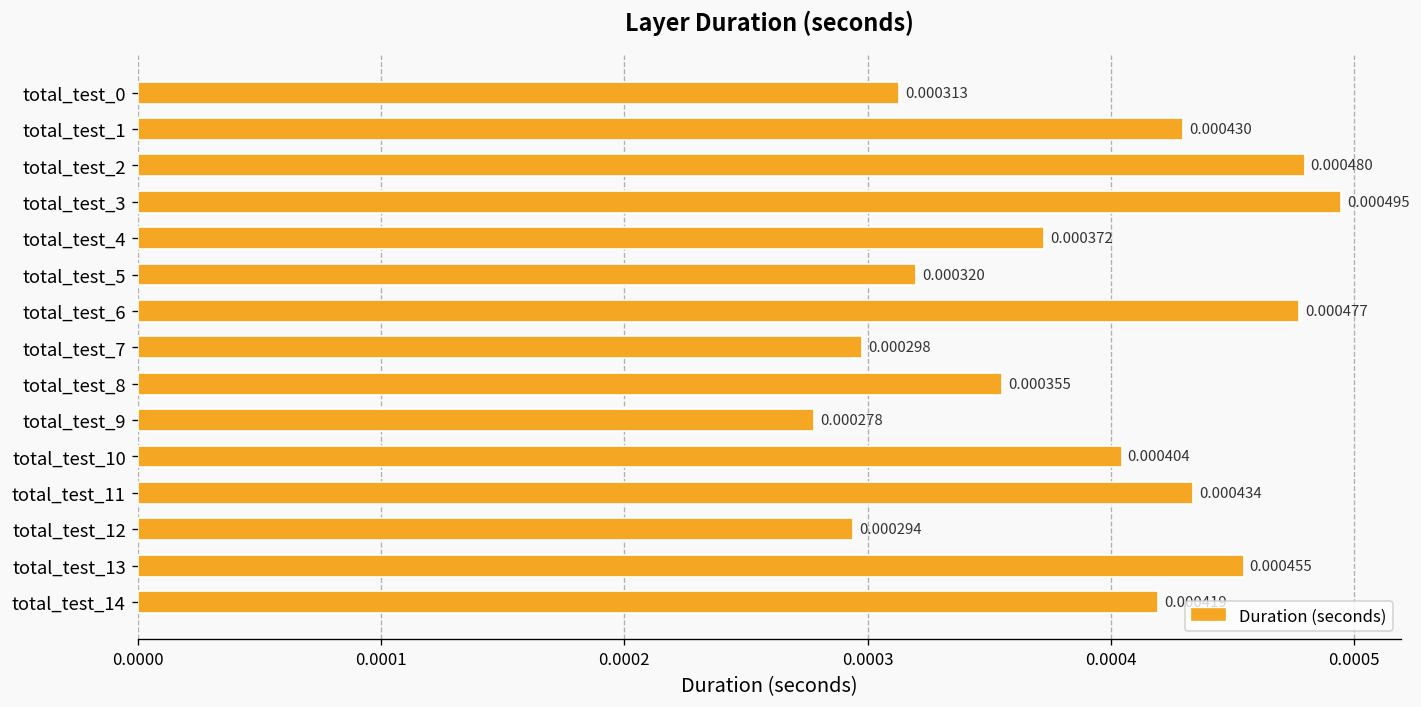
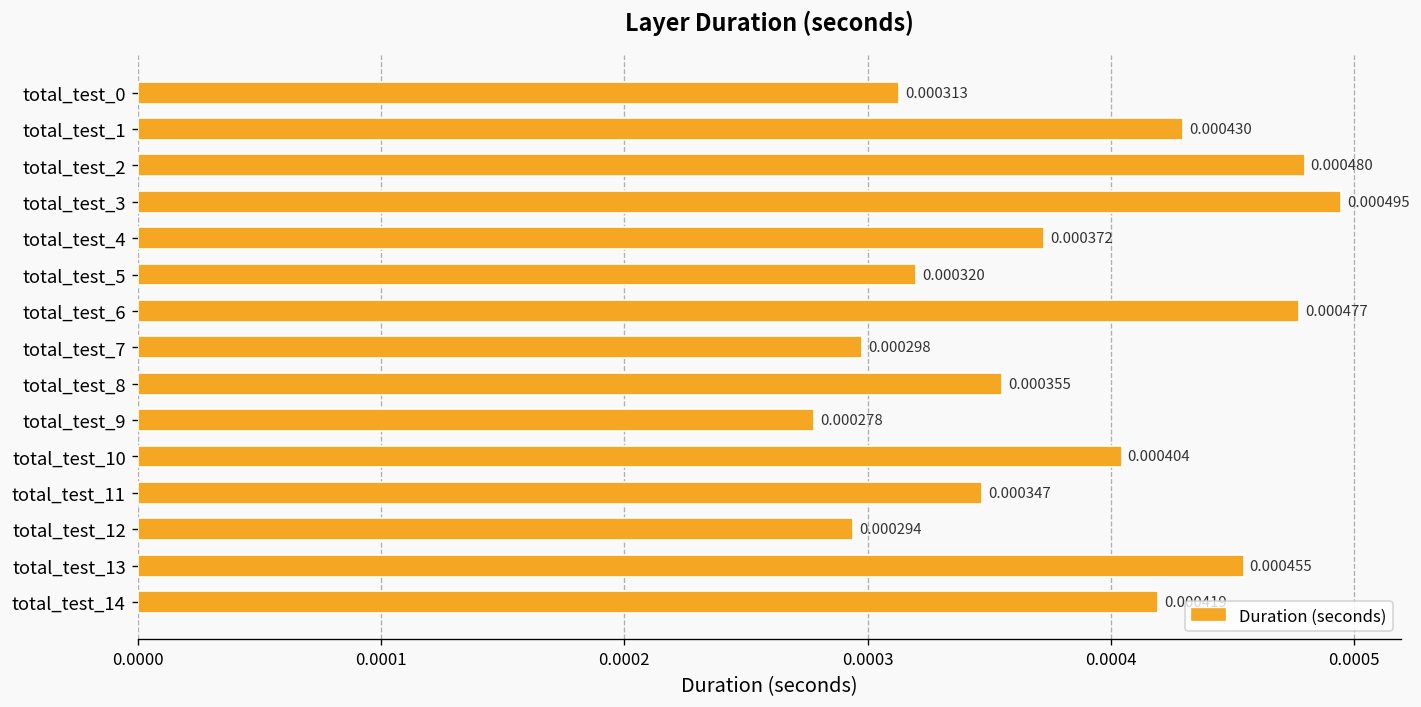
  {
    "total_test_0": 0.000313,
    "total_test_1": 0.000430,
    "total_test_2": 0.000480,
    "total_test_3": 0.000495,
    "total_test_4": 0.000372,
    "total_test_5": 0.000320,
    "total_test_6": 0.000477,
    "total_test_7": 0.000298,
    "total_test_8": 0.000355,
    "total_test_9": 0.000278,
    "total_test_10": 0.000404,
-   "total_test_11": 0.000434,
+   "total_test_11": 0.000347,
    "total_test_12": 0.000294,
    "total_test_13": 0.000455
  }
